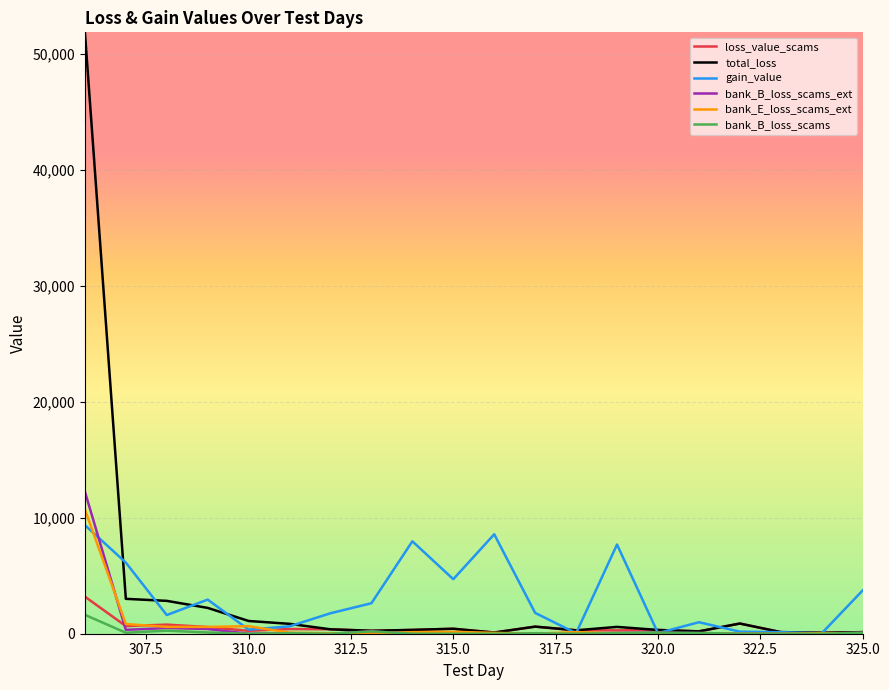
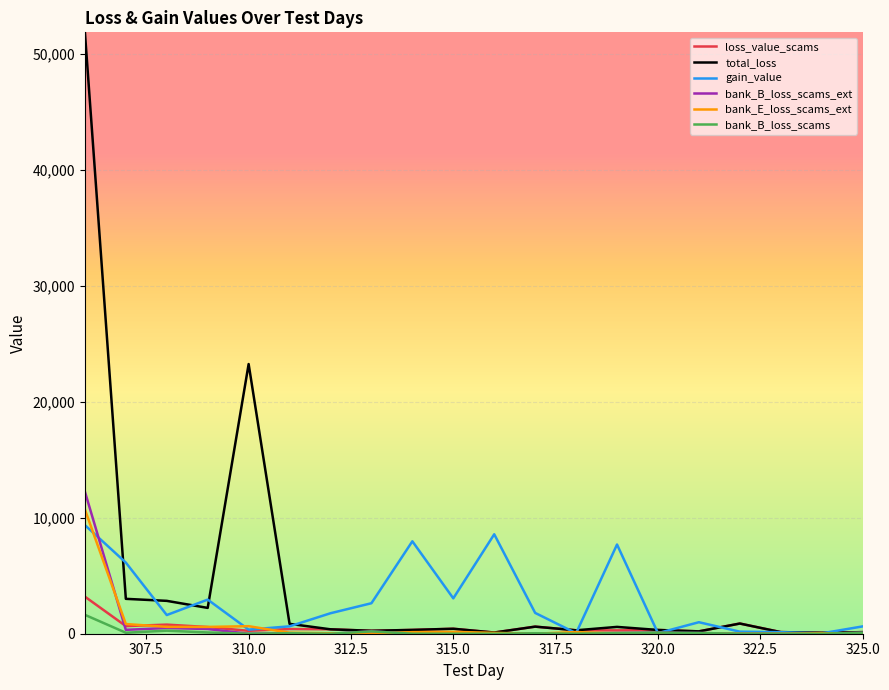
  {
    "total_loss": {
-     "310.0": "1,100"
+     "310.0": "23,300"
    },
    "gain_value": {
-     "315.0": "4,700",
-     "325.0": "3,700"
+     "315.0": "3,100",
+     "325.0": "600"
    },
    "bank_E_loss_scams_ext": {
      "310.0": "700"
    }
  }
